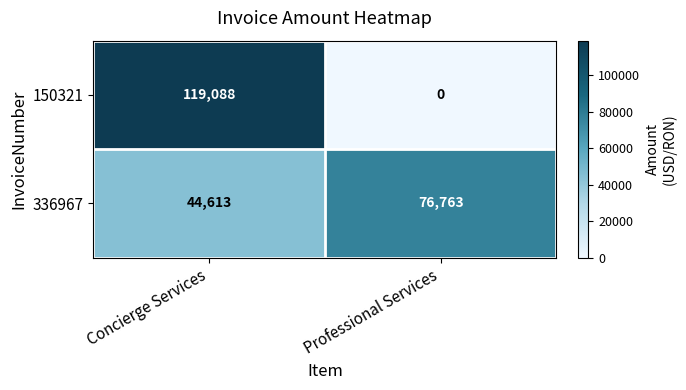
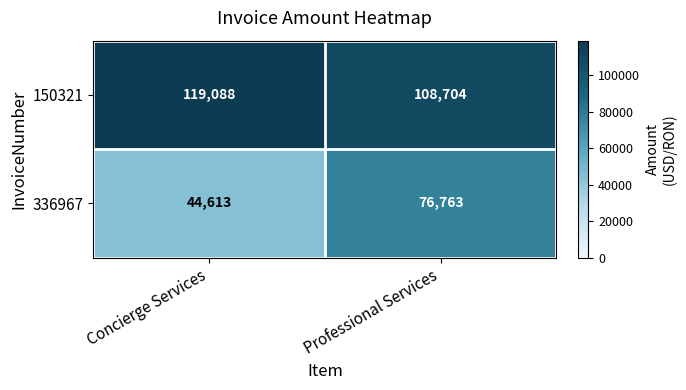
  {
    "150321": {
      "Concierge Services": "119,088",
-     "Professional Services": "0"
+     "Professional Services": "108,704"
    },
    "336967": {
      "Concierge Services": "44,613",
      "Professional Services": "76,763"
    }
  }
